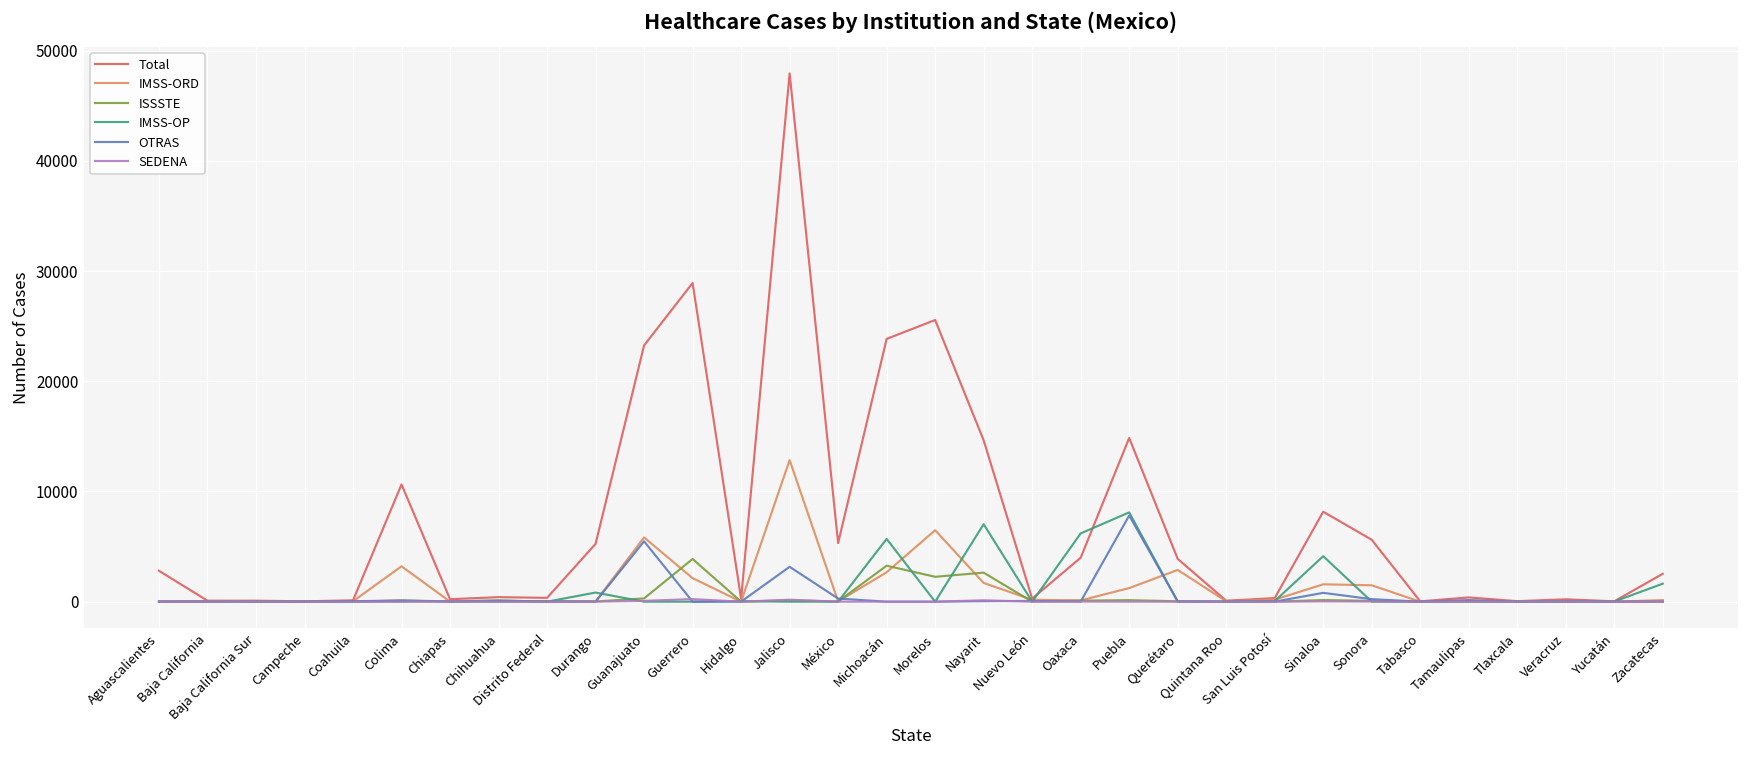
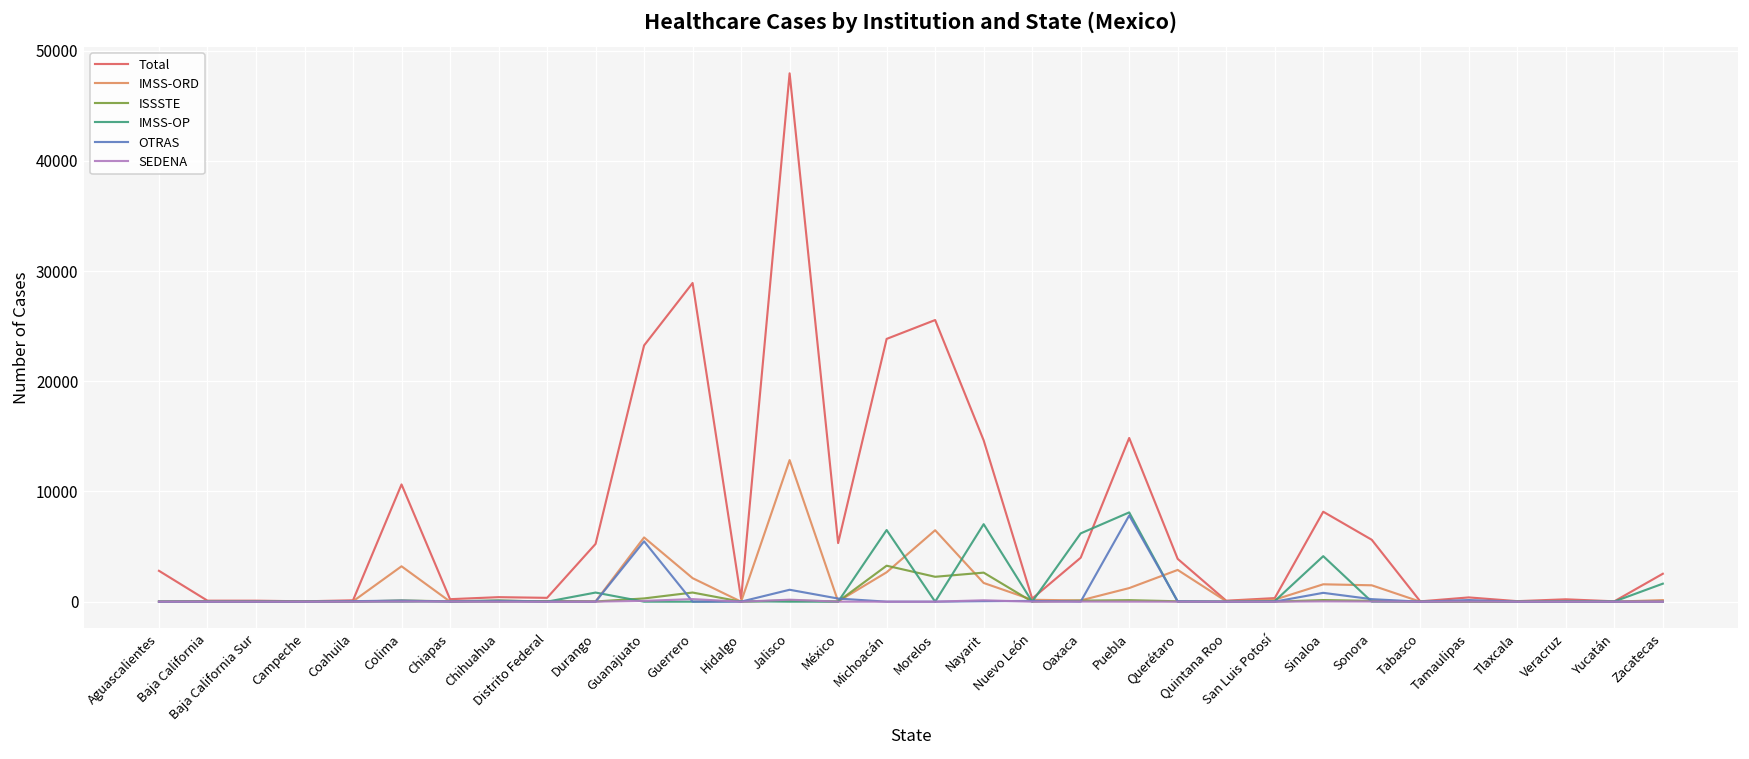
  {
    "ISSSTE": {
-     "Guerrero": 3900,
+     "Guerrero": 800,
      "Michoacán": 3300,
      "Morelos": 2300,
      "Nayarit": 2600
    },
    "IMSS-OP": {
      "Durango": 800,
-     "Michoacán": 5700,
+     "Michoacán": 6500,
      "Nayarit": 7000,
      "Oaxaca": 6200,
      "Puebla": 8100,
      "Sinaloa": 4100,
      "Zacatecas": 1600
    },
    "OTRAS": {
      "Guanajuato": 5500,
-     "Jalisco": 3200,
+     "Jalisco": 1100,
      "México": 300,
      "Puebla": 7800,
      "Sinaloa": 800
    }
  }
